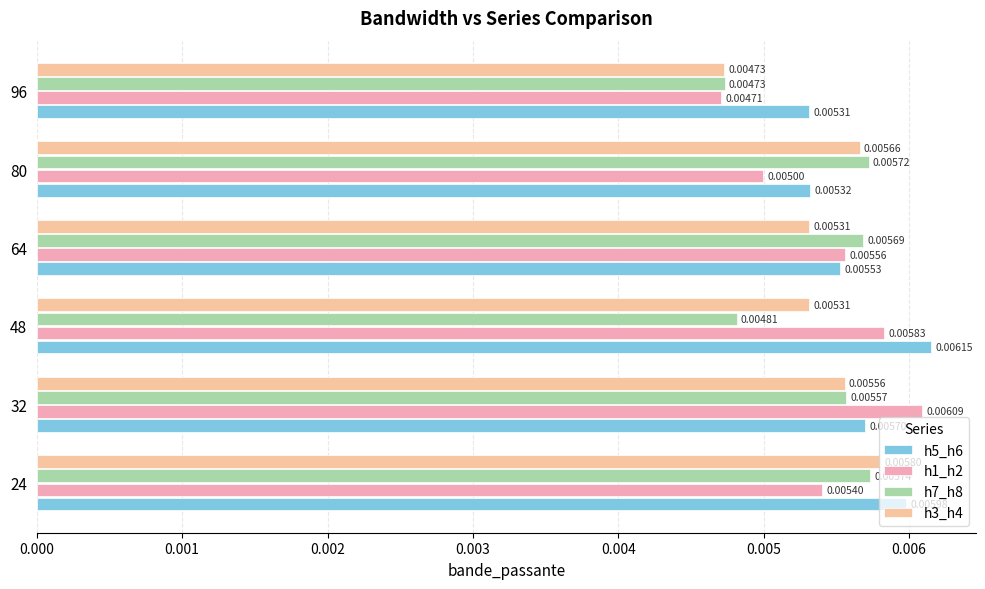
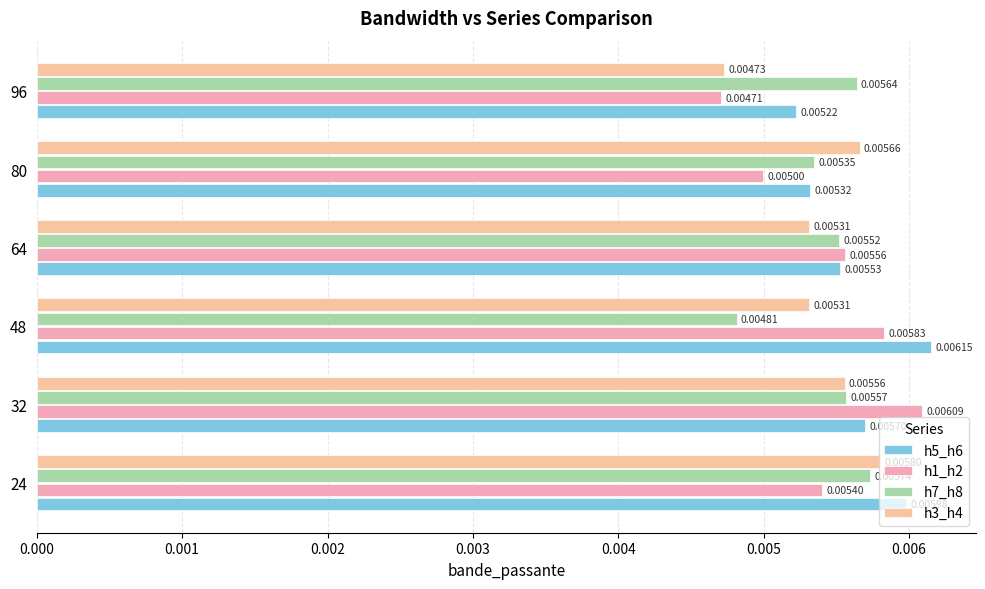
  {
    "h5_h6": {
-     "96": 0.00531,
+     "96": 0.00522,
      "80": 0.00532,
      "64": 0.00553,
      "48": 0.00615
    },
    "h7_h8": {
-     "96": 0.00473,
-     "80": 0.00572,
-     "64": 0.00569,
+     "96": 0.00564,
+     "80": 0.00535,
+     "64": 0.00552,
      "48": 0.00481,
      "32": 0.00557
    }
  }
